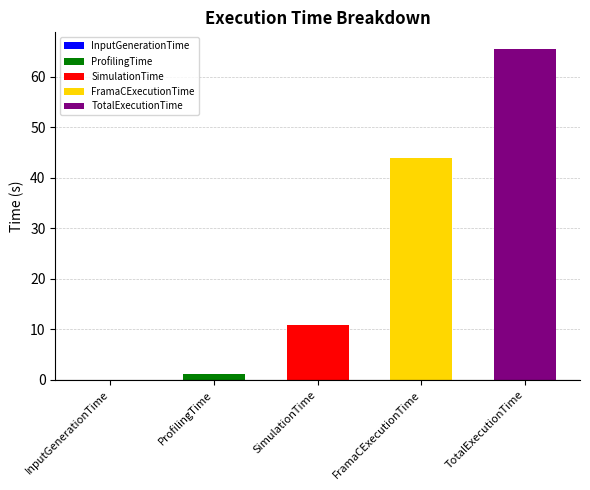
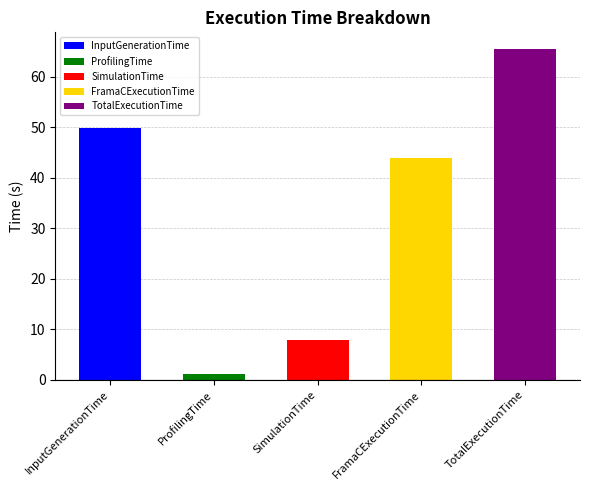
  {
-   "InputGenerationTime": 0,
+   "InputGenerationTime": 50,
    "ProfilingTime": 1,
-   "SimulationTime": 11,
+   "SimulationTime": 8,
    "FramaCExecutionTime": 44,
    "TotalExecutionTime": 66
  }
